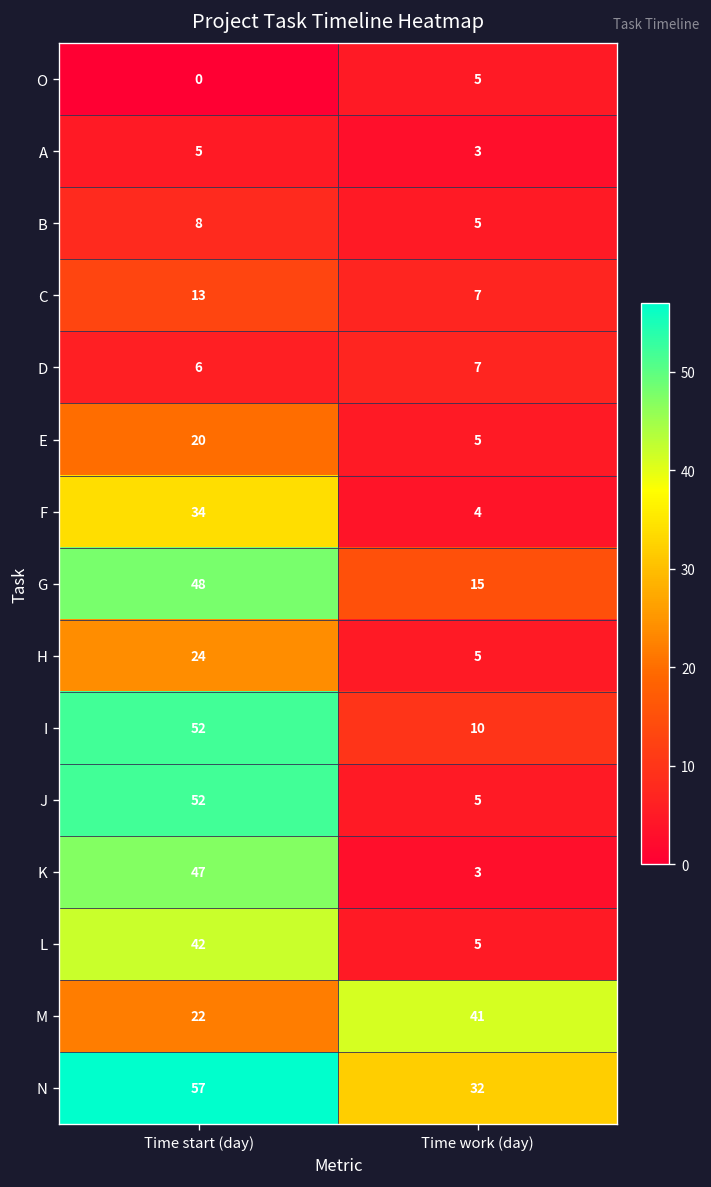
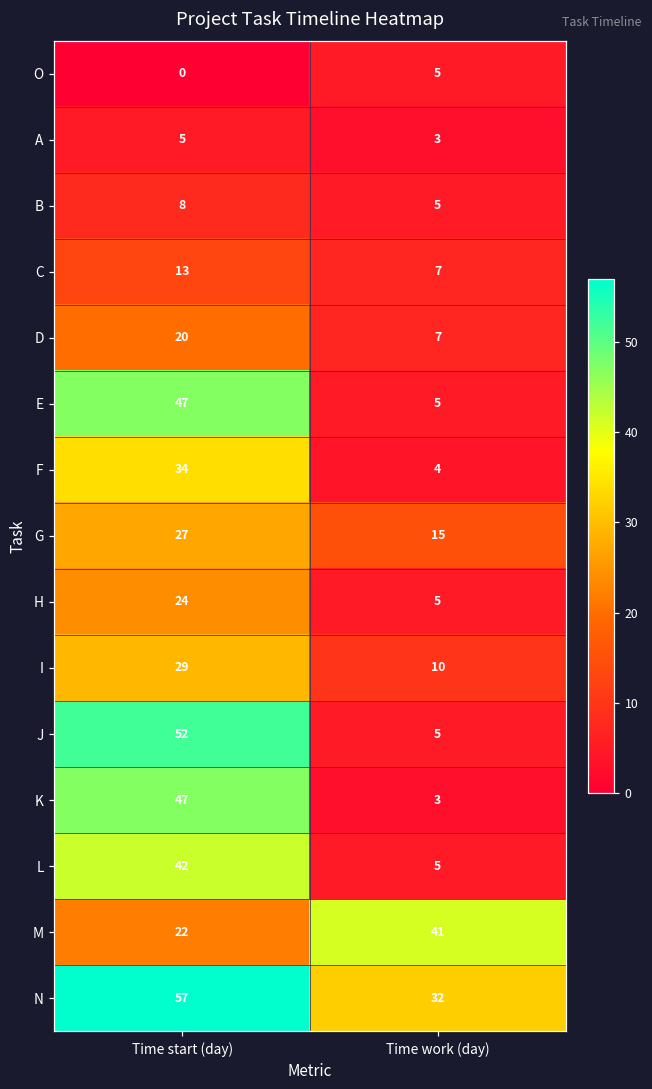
  {
    "O": {
      "Time start (day)": 0,
      "Time work (day)": 5
    },
    "A": {
      "Time start (day)": 5,
      "Time work (day)": 3
    },
    "B": {
      "Time start (day)": 8,
      "Time work (day)": 5
    },
    "C": {
      "Time start (day)": 13,
      "Time work (day)": 7
    },
    "D": {
-     "Time start (day)": 6,
+     "Time start (day)": 20,
      "Time work (day)": 7
    },
    "E": {
-     "Time start (day)": 20,
+     "Time start (day)": 47,
      "Time work (day)": 5
    },
    "F": {
      "Time start (day)": 34,
      "Time work (day)": 4
    },
    "G": {
-     "Time start (day)": 48,
+     "Time start (day)": 27,
      "Time work (day)": 15
    },
    "H": {
      "Time start (day)": 24,
      "Time work (day)": 5
    },
    "I": {
-     "Time start (day)": 52,
+     "Time start (day)": 29,
      "Time work (day)": 10
    },
    "J": {
      "Time start (day)": 52,
      "Time work (day)": 5
    },
    "K": {
      "Time start (day)": 47,
      "Time work (day)": 3
    },
    "L": {
      "Time start (day)": 42,
      "Time work (day)": 5
    },
    "M": {
      "Time start (day)": 22,
      "Time work (day)": 41
    },
    "N": {
      "Time start (day)": 57,
      "Time work (day)": 32
    }
  }
